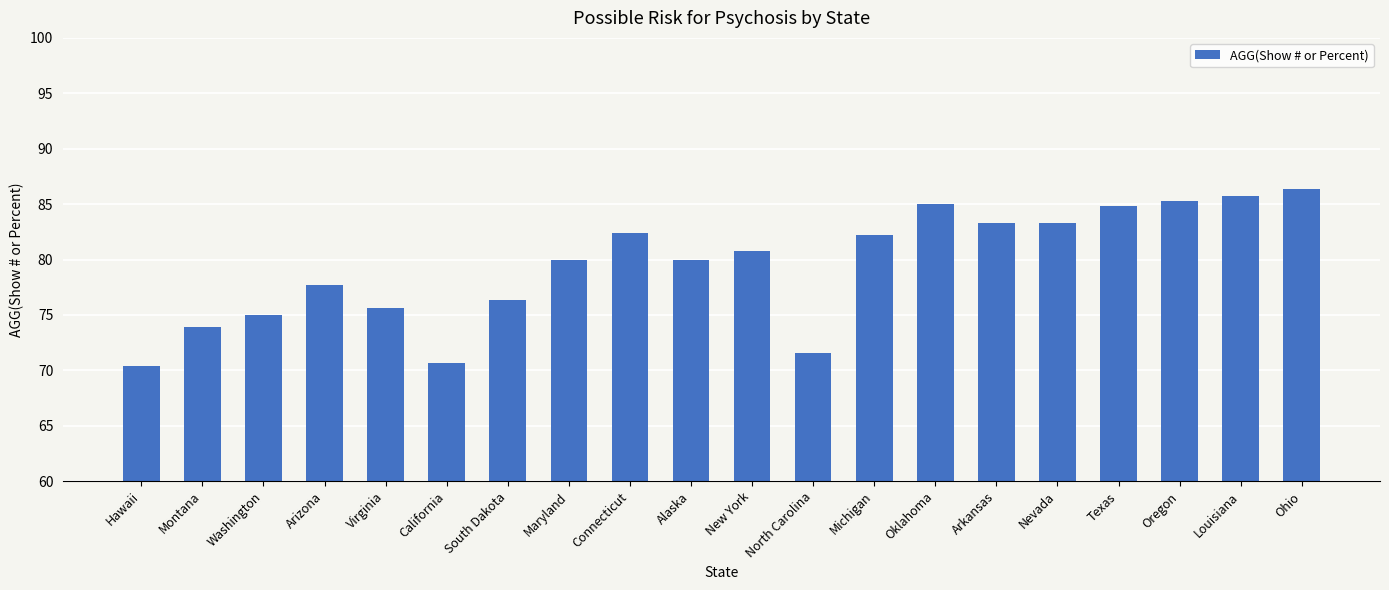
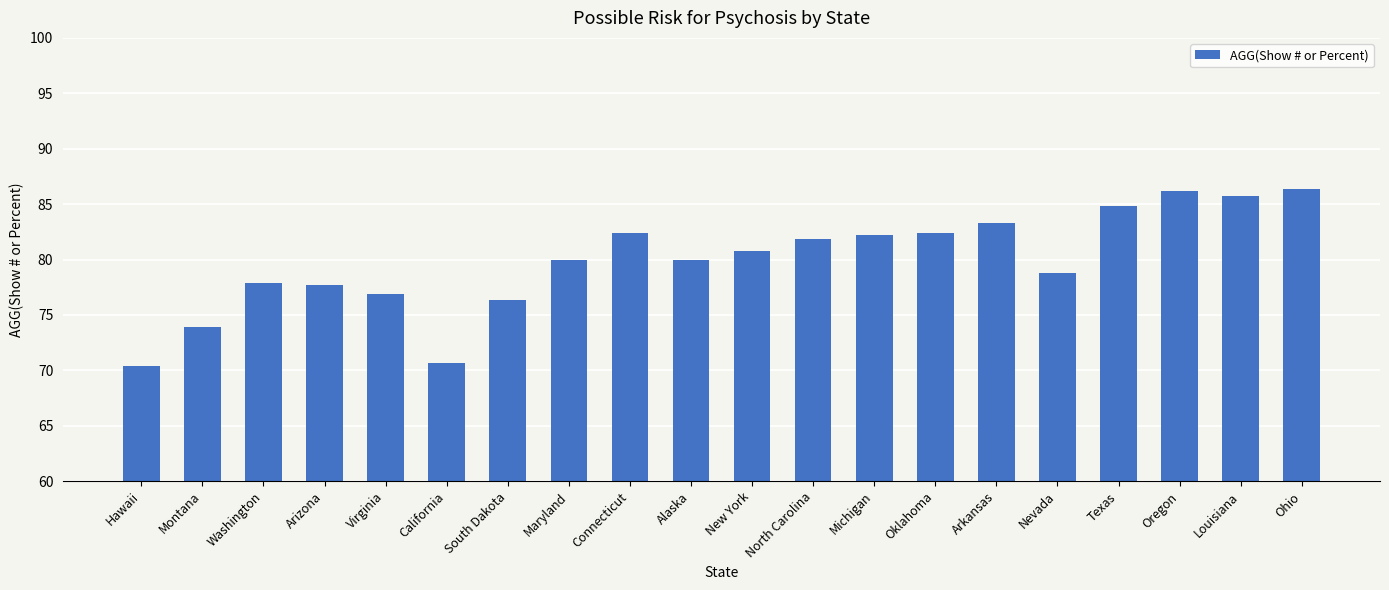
  {
    "Hawaii": 70.4,
    "Montana": 73.9,
-   "Washington": 75.0,
+   "Washington": 77.9,
    "Arizona": 77.7,
-   "Virginia": 75.6,
+   "Virginia": 76.9,
    "California": 70.6,
    "South Dakota": 76.4,
    "Maryland": 80.0,
    "Connecticut": 82.4,
    "Alaska": 80.0,
    "New York": 80.8,
-   "North Carolina": 71.5,
+   "North Carolina": 81.8,
    "Michigan": 82.2,
-   "Oklahoma": 85.0,
+   "Oklahoma": 82.4,
    "Arkansas": 83.3,
-   "Nevada": 83.3,
+   "Nevada": 78.8,
    "Texas": 84.9,
-   "Oregon": 85.3,
+   "Oregon": 86.2,
    "Louisiana": 85.7,
    "Ohio": 86.4
  }
